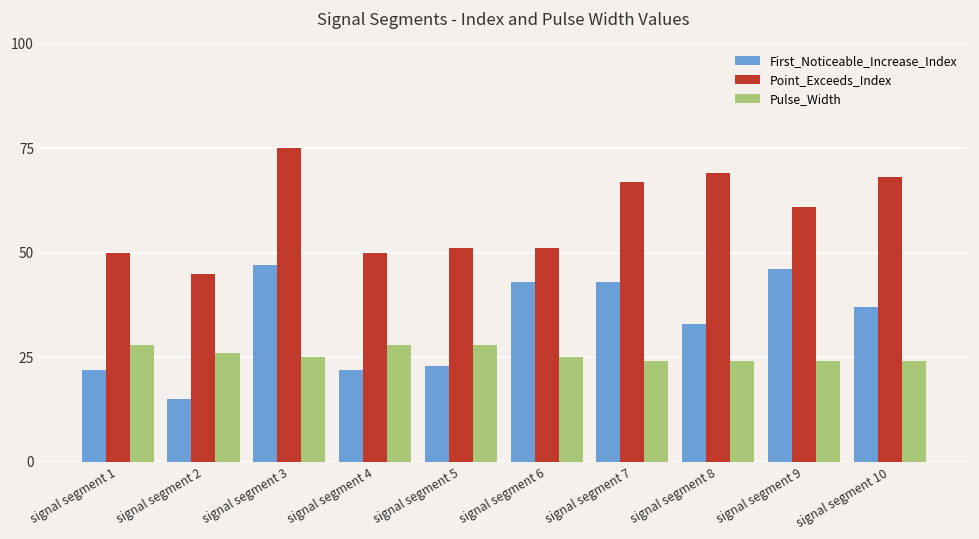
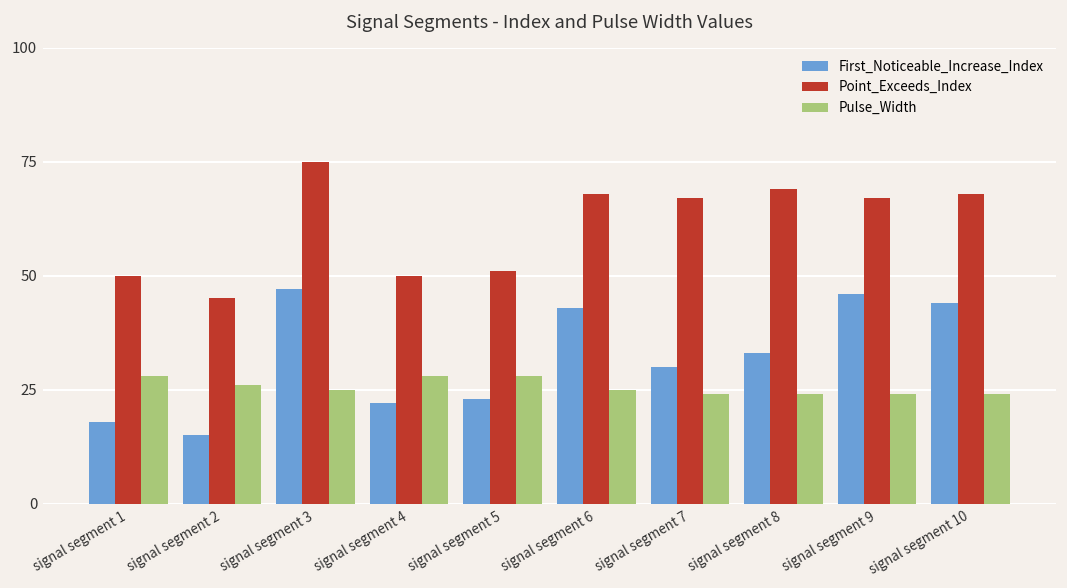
  {
    "First_Noticeable_Increase_Index": {
-     "signal segment 1": 22,
+     "signal segment 1": 18,
      "signal segment 2": 15,
      "signal segment 3": 47,
      "signal segment 4": 22,
      "signal segment 5": 23,
      "signal segment 6": 43,
-     "signal segment 7": 43,
+     "signal segment 7": 30,
      "signal segment 8": 33,
      "signal segment 9": 46,
-     "signal segment 10": 37
+     "signal segment 10": 44
    },
    "Point_Exceeds_Index": {
      "signal segment 1": 50,
      "signal segment 2": 45,
      "signal segment 3": 75,
      "signal segment 4": 50,
      "signal segment 5": 51,
-     "signal segment 6": 51,
+     "signal segment 6": 68,
      "signal segment 7": 67,
      "signal segment 8": 69,
-     "signal segment 9": 61,
+     "signal segment 9": 67,
      "signal segment 10": 68
    },
    "Pulse_Width": {
      "signal segment 1": 28,
      "signal segment 2": 26,
      "signal segment 3": 25,
      "signal segment 4": 28,
      "signal segment 5": 28,
      "signal segment 6": 25,
      "signal segment 7": 24,
      "signal segment 8": 24,
      "signal segment 9": 24,
      "signal segment 10": 24
    }
  }
